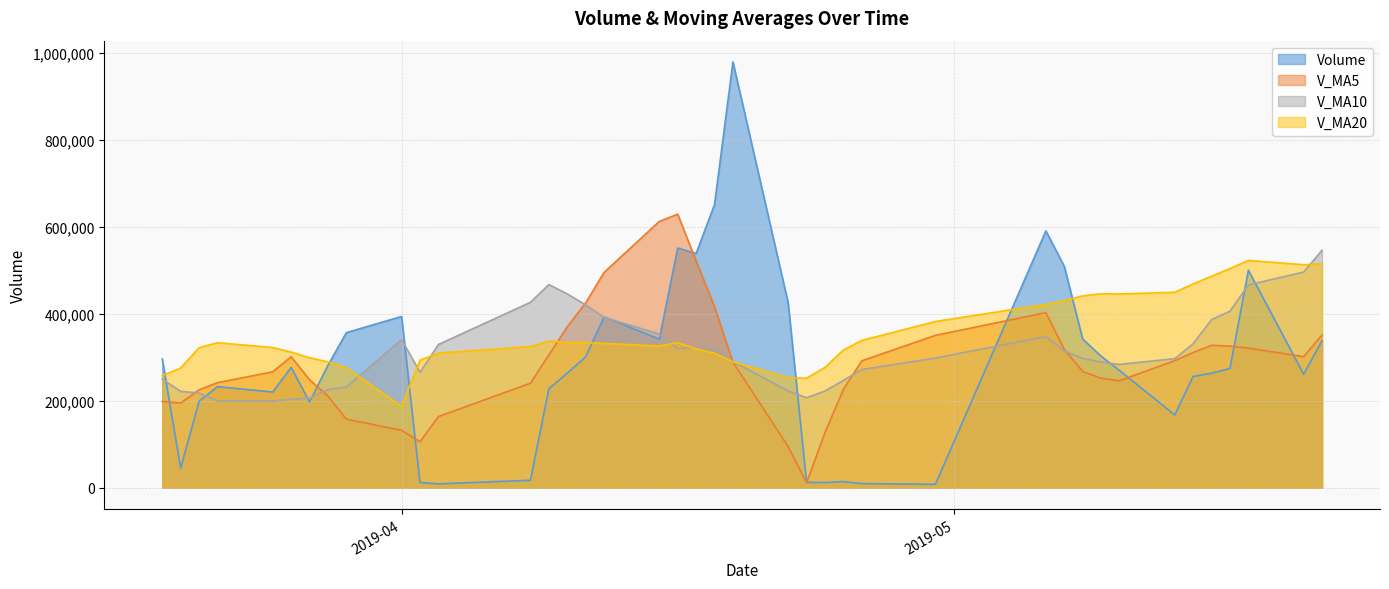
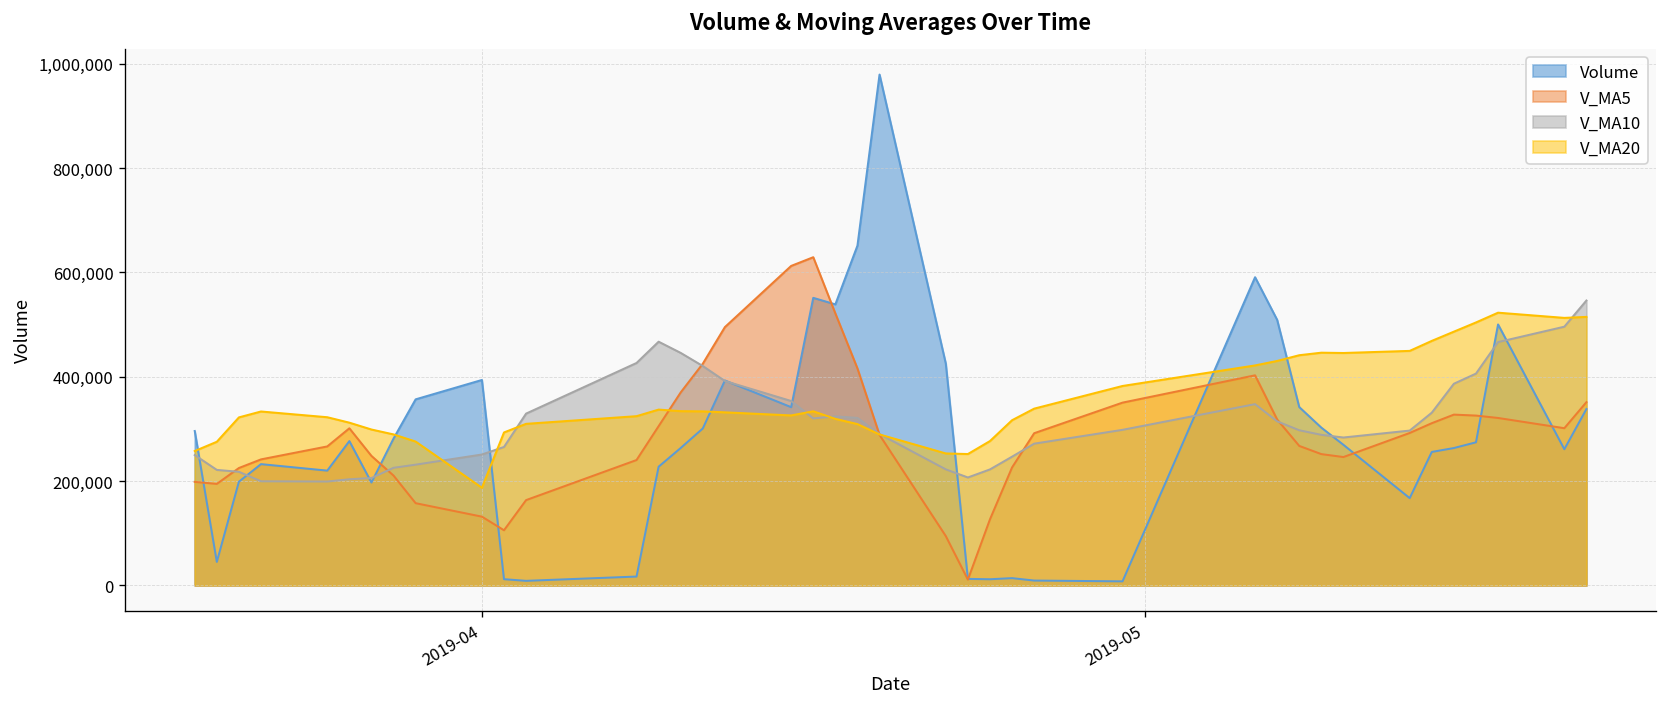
  {
    "Volume": {
      "2019-04": "390,000"
    },
    "V_MA5": {
      "2019-04": "130,000"
    },
    "V_MA10": {
-     "2019-04": "340,000"
+     "2019-04": "250,000"
    },
    "V_MA20": {
      "2019-04": "190,000"
    }
  }
